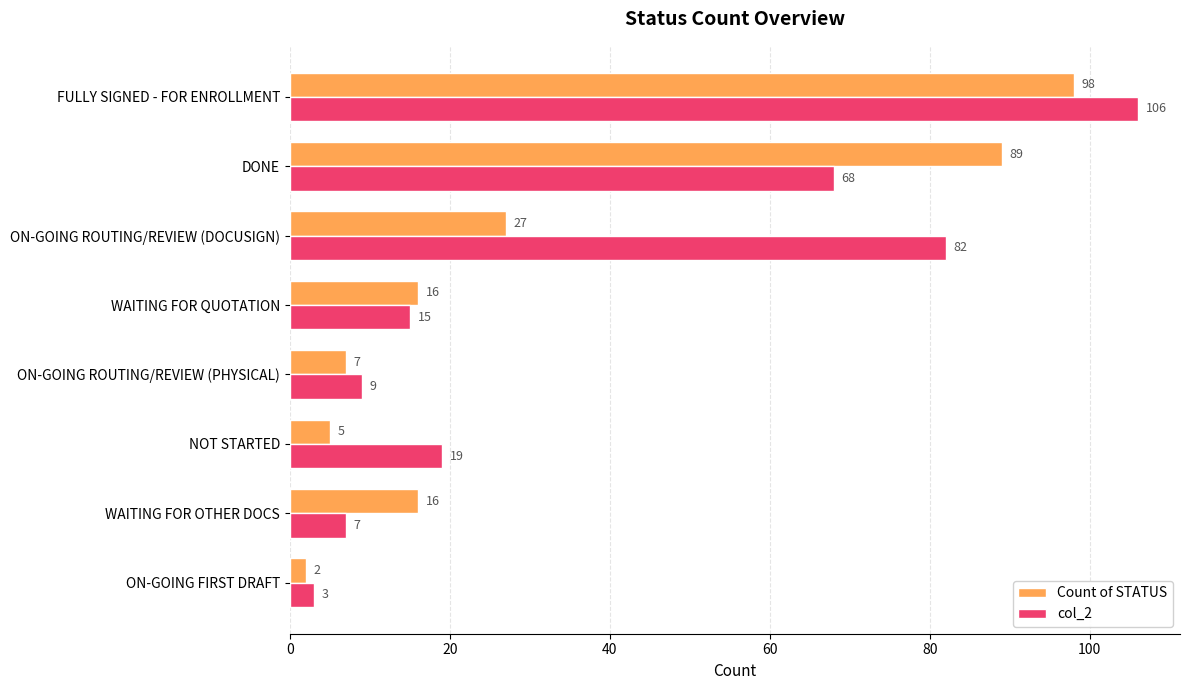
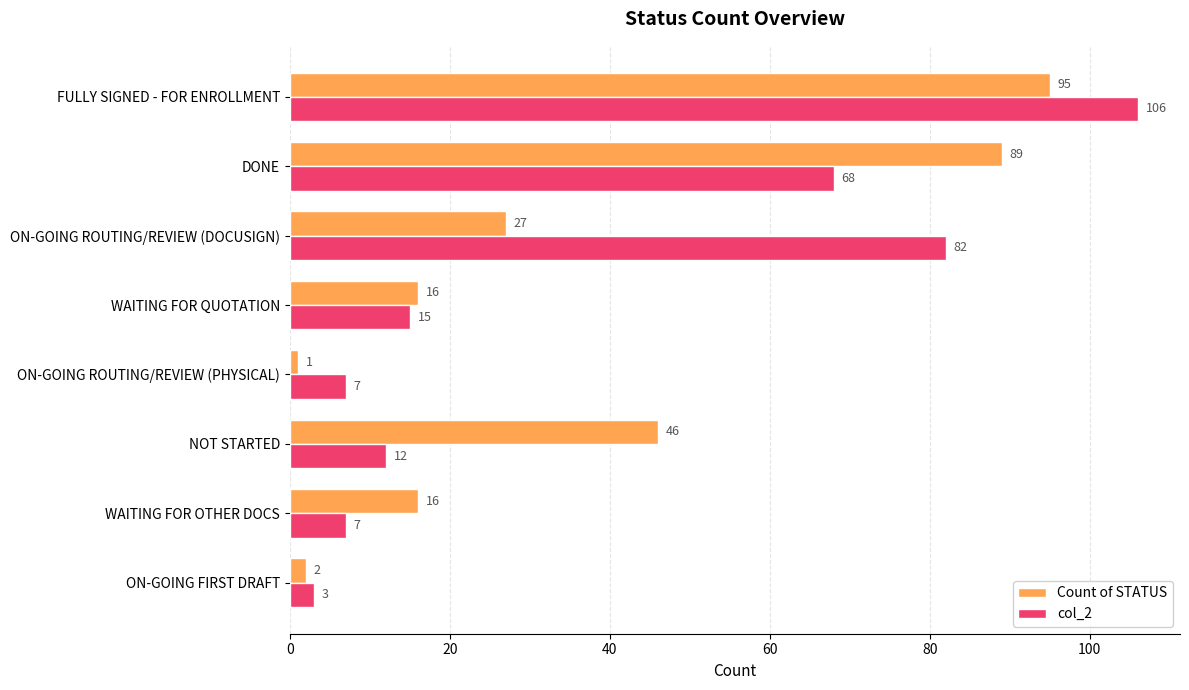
  {
    "Count of STATUS": {
-     "FULLY SIGNED - FOR ENROLLMENT": 98,
+     "FULLY SIGNED - FOR ENROLLMENT": 95,
      "DONE": 89,
      "ON-GOING ROUTING/REVIEW (DOCUSIGN)": 27,
      "WAITING FOR QUOTATION": 16,
-     "ON-GOING ROUTING/REVIEW (PHYSICAL)": 7,
-     "NOT STARTED": 5,
+     "ON-GOING ROUTING/REVIEW (PHYSICAL)": 1,
+     "NOT STARTED": 46,
      "WAITING FOR OTHER DOCS": 16,
      "ON-GOING FIRST DRAFT": 2
    },
    "col_2": {
      "FULLY SIGNED - FOR ENROLLMENT": 106,
      "DONE": 68,
      "ON-GOING ROUTING/REVIEW (DOCUSIGN)": 82,
      "WAITING FOR QUOTATION": 15,
-     "ON-GOING ROUTING/REVIEW (PHYSICAL)": 9,
-     "NOT STARTED": 19,
+     "ON-GOING ROUTING/REVIEW (PHYSICAL)": 7,
+     "NOT STARTED": 12,
      "WAITING FOR OTHER DOCS": 7,
      "ON-GOING FIRST DRAFT": 3
    }
  }
